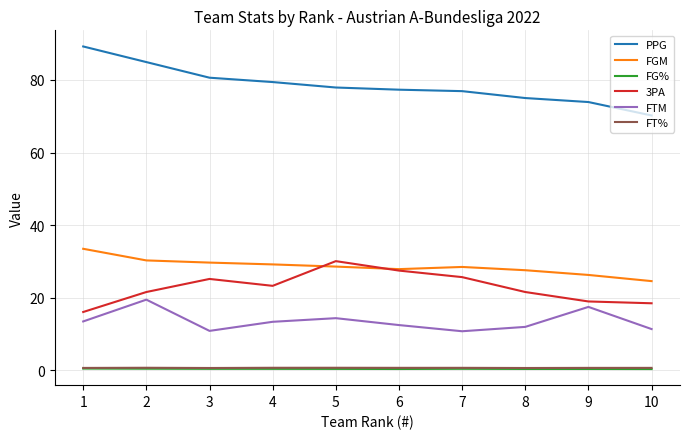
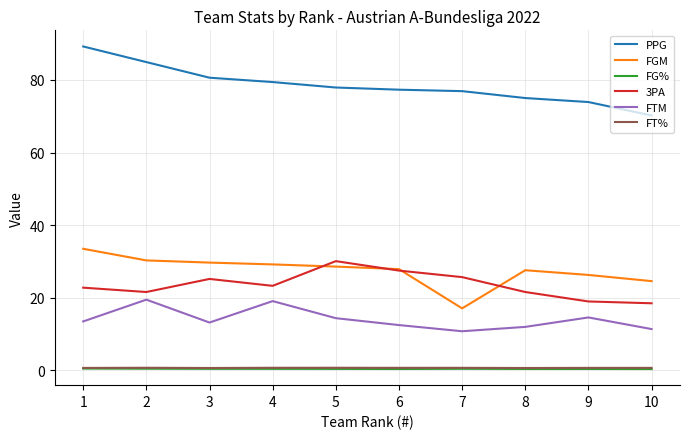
  {
    "PPG": {
      "1": 89,
      "2": 85,
      "3": 81,
      "4": 79,
      "5": 78,
      "6": 77,
      "7": 77,
      "8": 75,
      "9": 74
    },
    "FGM": {
      "1": 34,
      "2": 30,
      "3": 30,
      "4": 29,
      "5": 29,
-     "7": 29,
+     "7": 17,
      "8": 28,
      "9": 26,
      "10": 25
    },
    "3PA": {
-     "1": 16,
+     "1": 23,
      "2": 22,
      "3": 25,
      "4": 23,
      "5": 30,
      "7": 26,
      "8": 22,
      "9": 19,
      "10": 19
    },
    "FTM": {
      "1": 14,
      "2": 20,
-     "3": 11,
-     "4": 13,
+     "3": 13,
+     "4": 19,
      "5": 14,
      "6": 13,
      "7": 11,
      "8": 12,
-     "9": 18,
+     "9": 15,
      "10": 11
    }
  }
